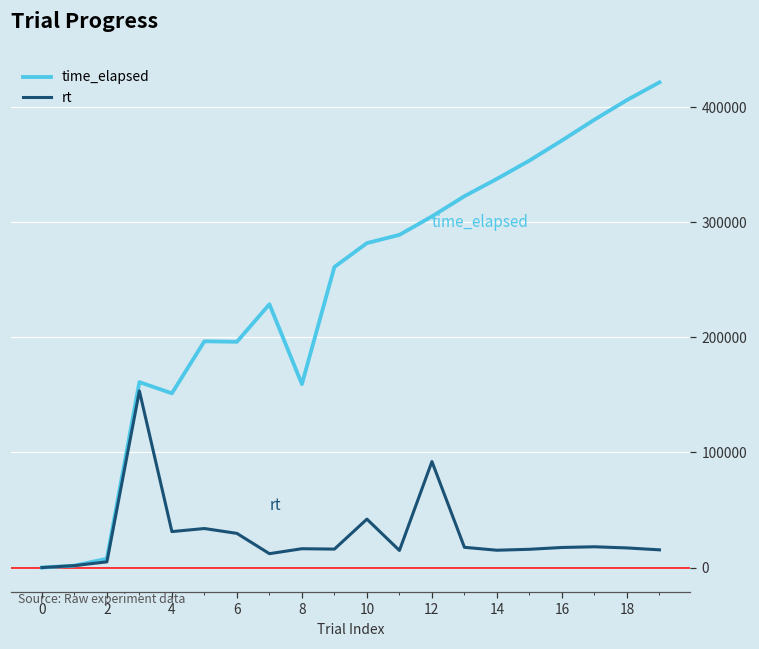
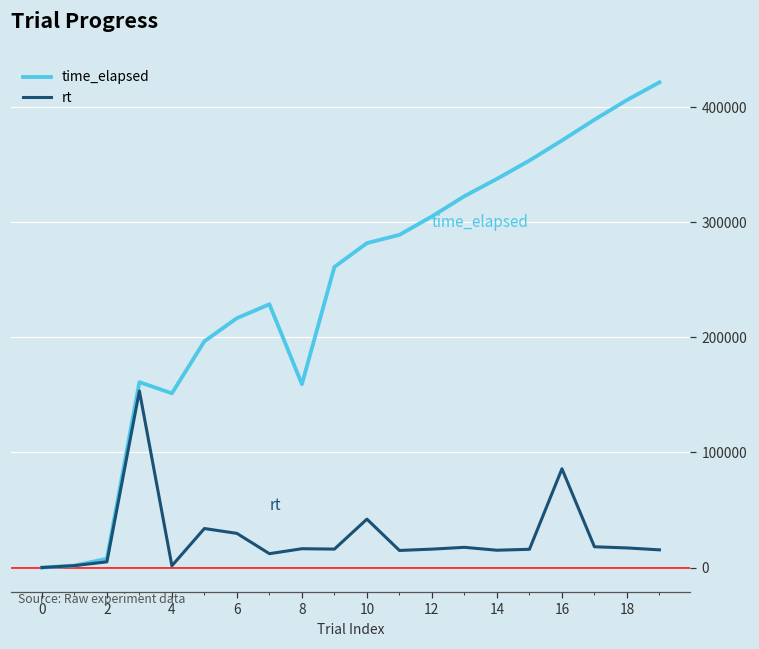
  {
    "time_elapsed": {
      "2": 8000,
      "4": 151000,
-     "6": 196000,
+     "6": 217000,
      "8": 159000,
      "10": 282000,
      "12": 305000,
      "14": 338000,
      "16": 371000,
      "18": 406000
    },
    "rt": {
      "2": 5000,
-     "4": 31000,
+     "4": 2000,
      "6": 30000,
      "8": 16000,
      "10": 42000,
-     "12": 92000,
+     "12": 16000,
      "14": 15000,
-     "16": 17000,
+     "16": 86000,
      "18": 17000
    }
  }
